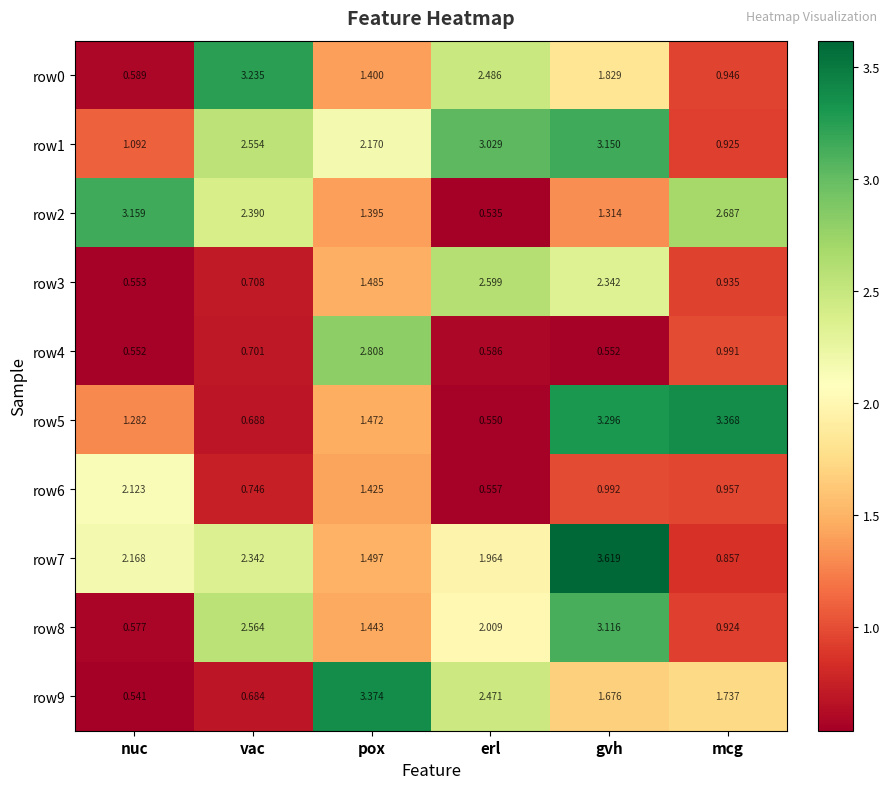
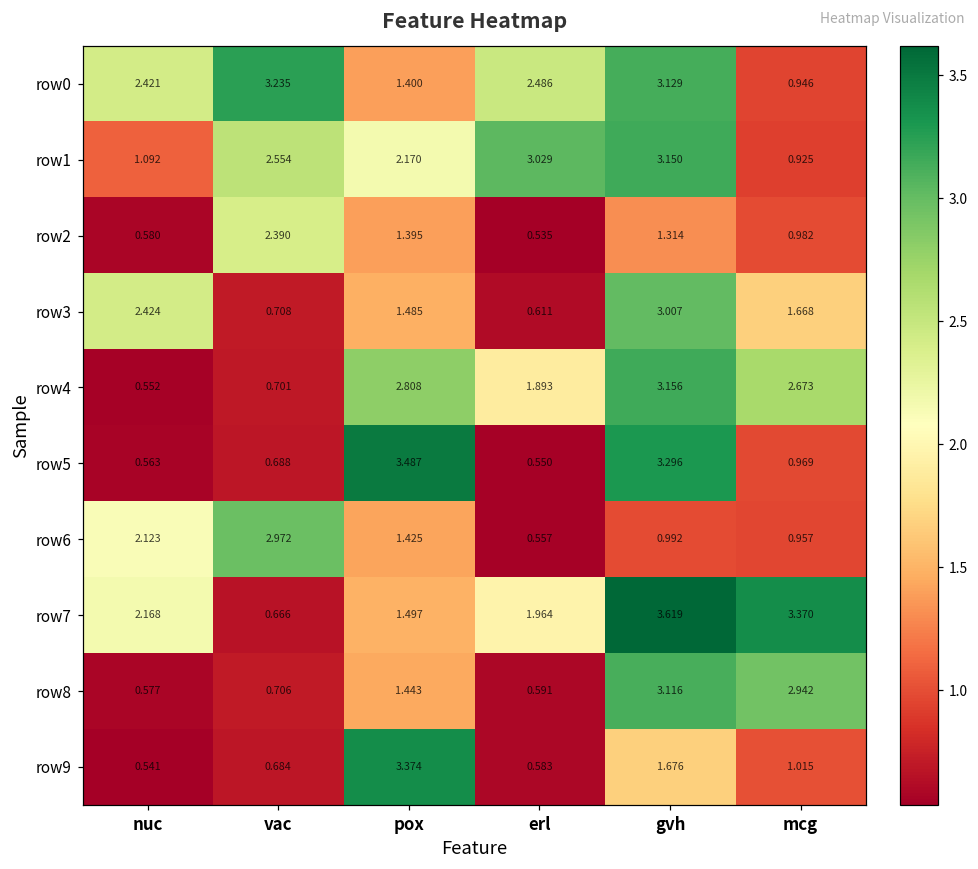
  {
    "row0": {
-     "nuc": 0.589,
+     "nuc": 2.421,
      "vac": 3.235,
      "pox": 1.400,
      "erl": 2.486,
-     "gvh": 1.829,
+     "gvh": 3.129,
      "mcg": 0.946
    },
    "row1": {
      "nuc": 1.092,
      "vac": 2.554,
      "pox": 2.170,
      "erl": 3.029,
      "gvh": 3.150,
      "mcg": 0.925
    },
    "row2": {
-     "nuc": 3.159,
+     "nuc": 0.580,
      "vac": 2.390,
      "pox": 1.395,
      "erl": 0.535,
      "gvh": 1.314,
-     "mcg": 2.687
+     "mcg": 0.982
    },
    "row3": {
-     "nuc": 0.553,
+     "nuc": 2.424,
      "vac": 0.708,
      "pox": 1.485,
-     "erl": 2.599,
-     "gvh": 2.342,
-     "mcg": 0.935
+     "erl": 0.611,
+     "gvh": 3.007,
+     "mcg": 1.668
    },
    "row4": {
      "nuc": 0.552,
      "vac": 0.701,
      "pox": 2.808,
-     "erl": 0.586,
-     "gvh": 0.552,
-     "mcg": 0.991
+     "erl": 1.893,
+     "gvh": 3.156,
+     "mcg": 2.673
    },
    "row5": {
-     "nuc": 1.282,
+     "nuc": 0.563,
      "vac": 0.688,
-     "pox": 1.472,
+     "pox": 3.487,
      "erl": 0.550,
      "gvh": 3.296,
-     "mcg": 3.368
+     "mcg": 0.969
    },
    "row6": {
      "nuc": 2.123,
-     "vac": 0.746,
+     "vac": 2.972,
      "pox": 1.425,
      "erl": 0.557,
      "gvh": 0.992,
      "mcg": 0.957
    },
    "row7": {
      "nuc": 2.168,
-     "vac": 2.342,
+     "vac": 0.666,
      "pox": 1.497,
      "erl": 1.964,
      "gvh": 3.619,
-     "mcg": 0.857
+     "mcg": 3.370
    },
    "row8": {
      "nuc": 0.577,
-     "vac": 2.564,
+     "vac": 0.706,
      "pox": 1.443,
-     "erl": 2.009,
+     "erl": 0.591,
      "gvh": 3.116,
-     "mcg": 0.924
+     "mcg": 2.942
    },
    "row9": {
      "nuc": 0.541,
      "vac": 0.684,
      "pox": 3.374,
-     "erl": 2.471,
+     "erl": 0.583,
      "gvh": 1.676,
-     "mcg": 1.737
+     "mcg": 1.015
    }
  }
